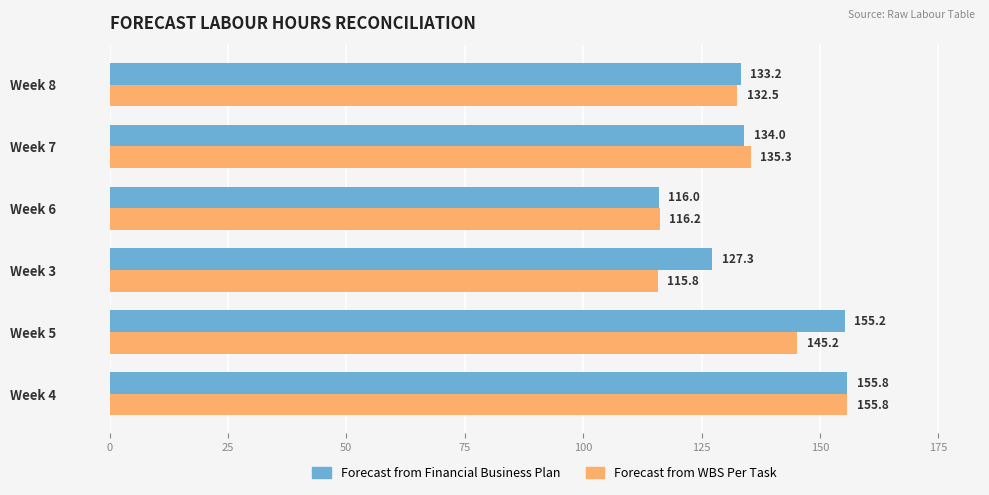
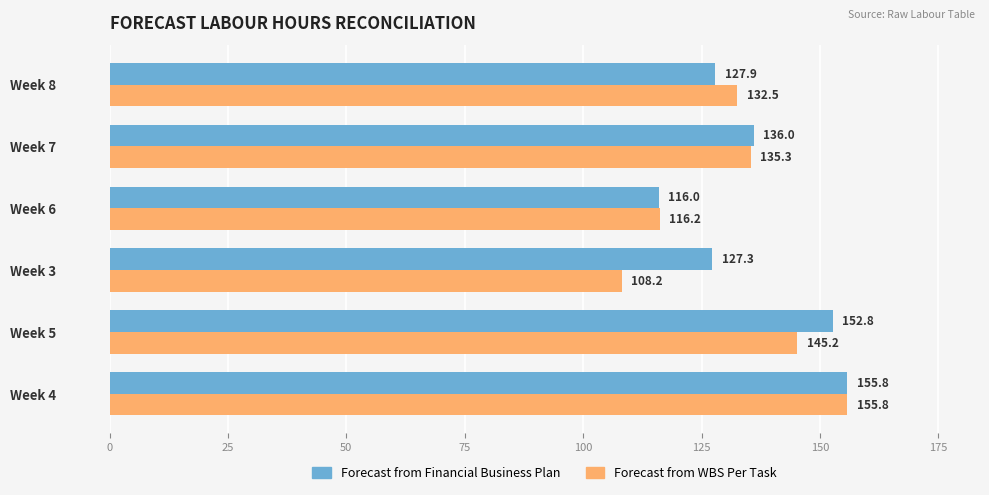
  {
    "Forecast from Financial Business Plan": {
-     "Week 8": 133.2,
-     "Week 7": 134.0,
+     "Week 8": 127.9,
+     "Week 7": 136.0,
      "Week 6": 116.0,
      "Week 3": 127.3,
-     "Week 5": 155.2,
+     "Week 5": 152.8,
      "Week 4": 155.8
    },
    "Forecast from WBS Per Task": {
      "Week 8": 132.5,
      "Week 7": 135.3,
      "Week 6": 116.2,
-     "Week 3": 115.8,
+     "Week 3": 108.2,
      "Week 5": 145.2,
      "Week 4": 155.8
    }
  }
